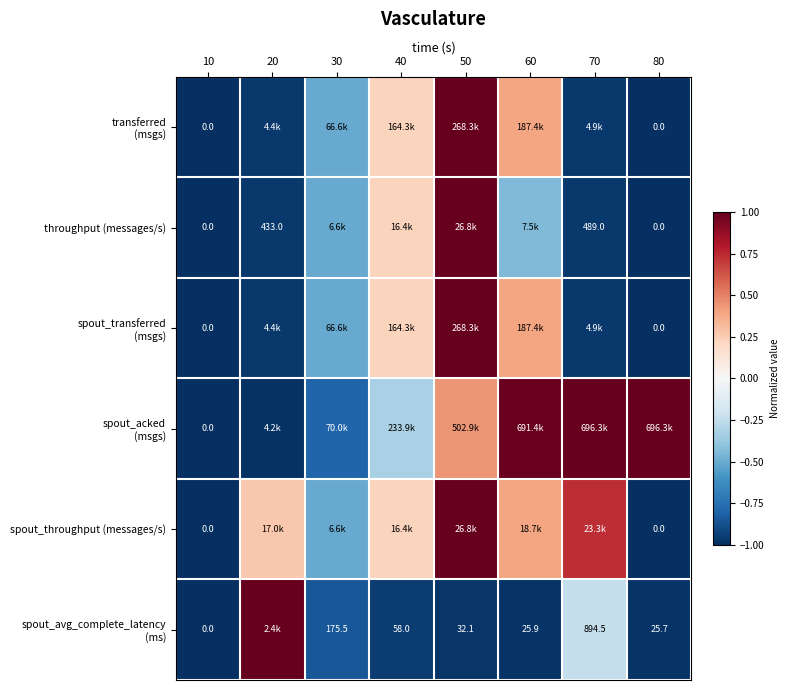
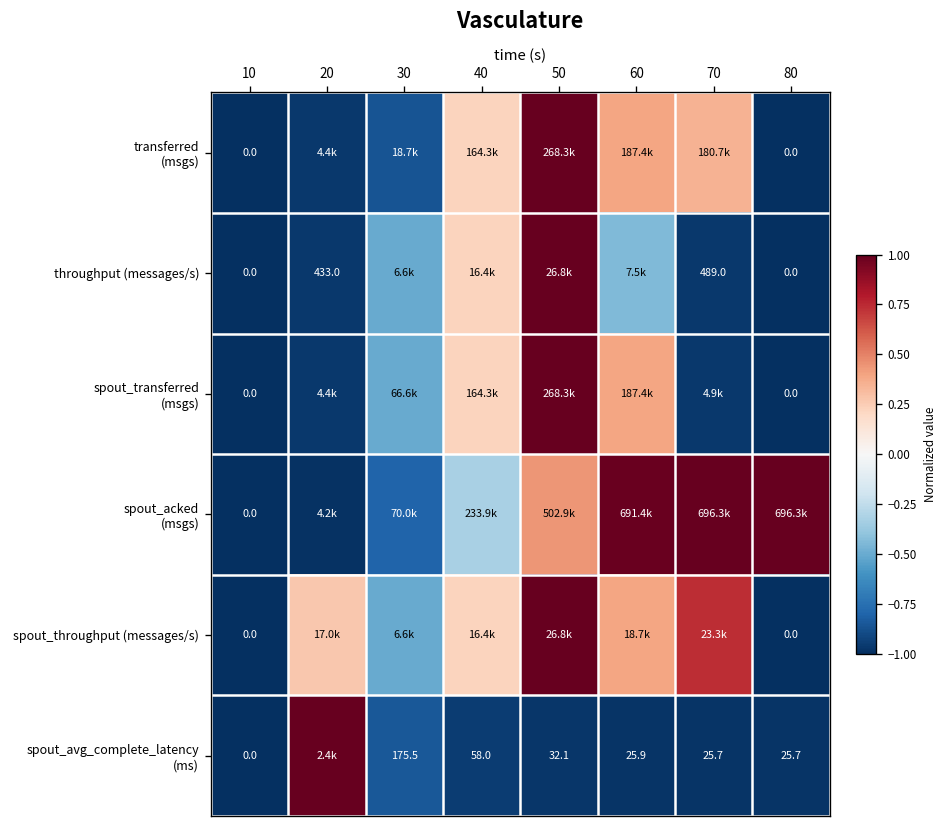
  {
    "transferred (msgs)": {
      "10": "0.0",
      "20": "4.4k",
-     "30": "66.6k",
+     "30": "18.7k",
      "40": "164.3k",
      "50": "268.3k",
      "60": "187.4k",
-     "70": "4.9k",
+     "70": "180.7k",
      "80": "0.0"
    },
    "throughput (messages/s)": {
      "10": "0.0",
      "20": "433.0",
      "30": "6.6k",
      "40": "16.4k",
      "50": "26.8k",
      "60": "7.5k",
      "70": "489.0",
      "80": "0.0"
    },
    "spout_transferred (msgs)": {
      "10": "0.0",
      "20": "4.4k",
      "30": "66.6k",
      "40": "164.3k",
      "50": "268.3k",
      "60": "187.4k",
      "70": "4.9k",
      "80": "0.0"
    },
    "spout_acked (msgs)": {
      "10": "0.0",
      "20": "4.2k",
      "30": "70.0k",
      "40": "233.9k",
      "50": "502.9k",
      "60": "691.4k",
      "70": "696.3k",
      "80": "696.3k"
    },
    "spout_throughput (messages/s)": {
      "10": "0.0",
      "20": "17.0k",
      "30": "6.6k",
      "40": "16.4k",
      "50": "26.8k",
      "60": "18.7k",
      "70": "23.3k",
      "80": "0.0"
    },
    "spout_avg_complete_latency (ms)": {
      "10": "0.0",
      "20": "2.4k",
      "30": "175.5",
      "40": "58.0",
      "50": "32.1",
      "60": "25.9",
-     "70": "894.5",
+     "70": "25.7",
      "80": "25.7"
    }
  }
